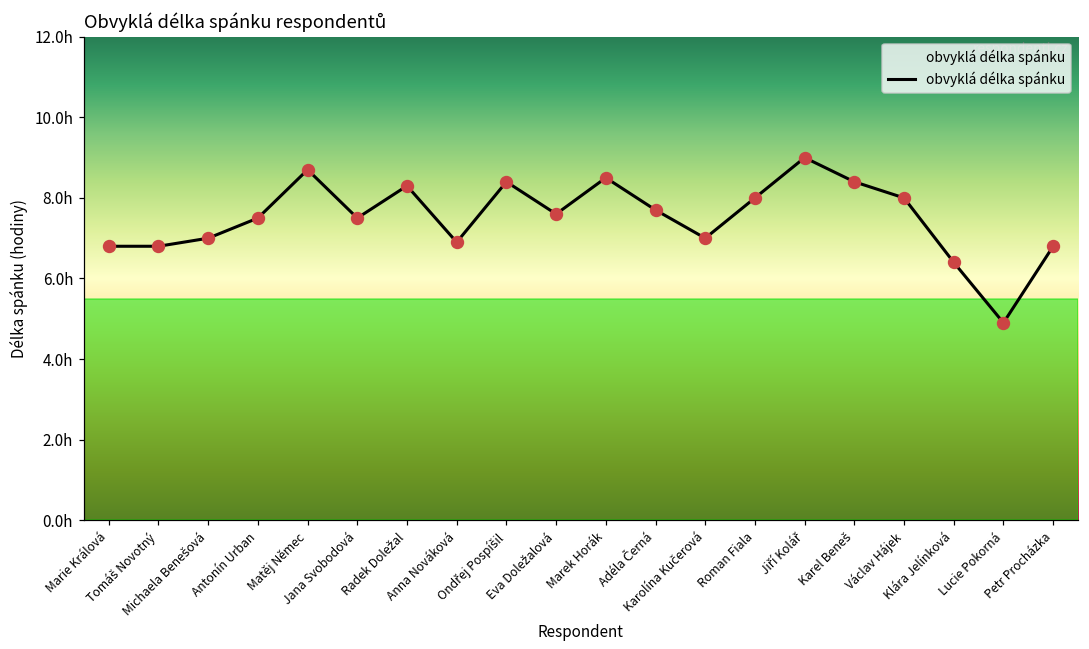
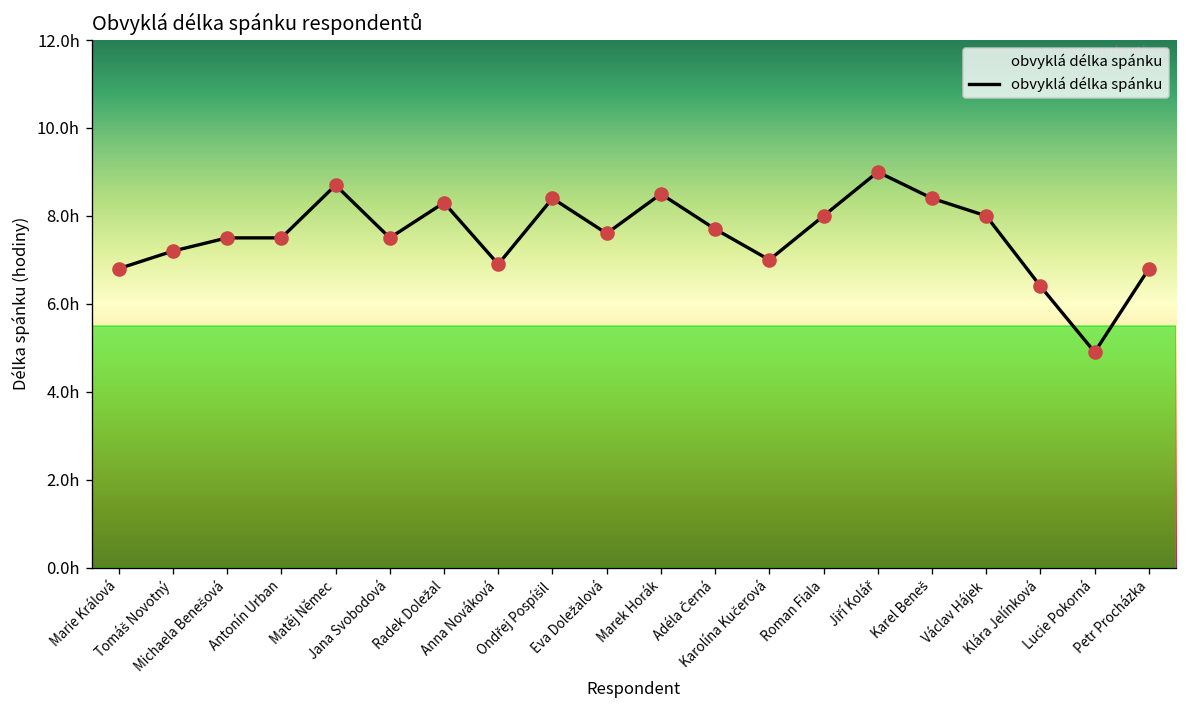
  {
    "Marie Králová": "6.8h",
-   "Tomáš Novotný": "6.8h",
-   "Michaela Benešová": "7.0h",
+   "Tomáš Novotný": "7.2h",
+   "Michaela Benešová": "7.5h",
    "Antonín Urban": "7.5h",
    "Matěj Němec": "8.7h",
    "Jana Svobodová": "7.5h",
    "Radek Doležal": "8.3h",
    "Anna Nováková": "6.9h",
    "Ondřej Pospíšil": "8.4h",
    "Eva Doležalová": "7.6h",
    "Marek Horák": "8.5h",
    "Adéla Černá": "7.7h",
    "Karolína Kučerová": "7.0h",
    "Roman Fiala": "8.0h",
    "Jiří Kolář": "9.0h",
    "Karel Beneš": "8.4h",
    "Václav Hájek": "8.0h",
    "Klára Jelínková": "6.4h",
    "Petr Procházka": "6.8h"
  }
